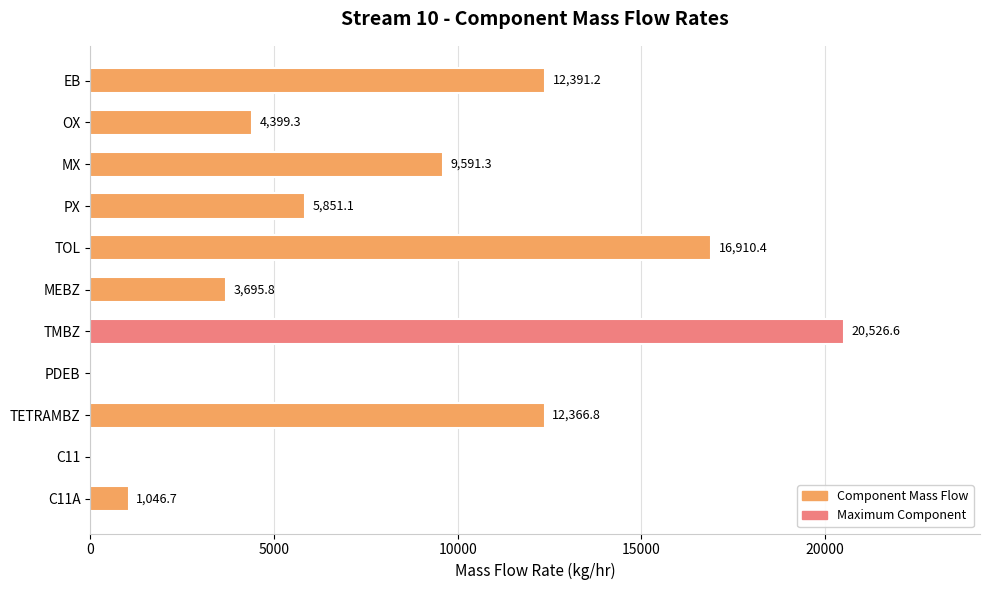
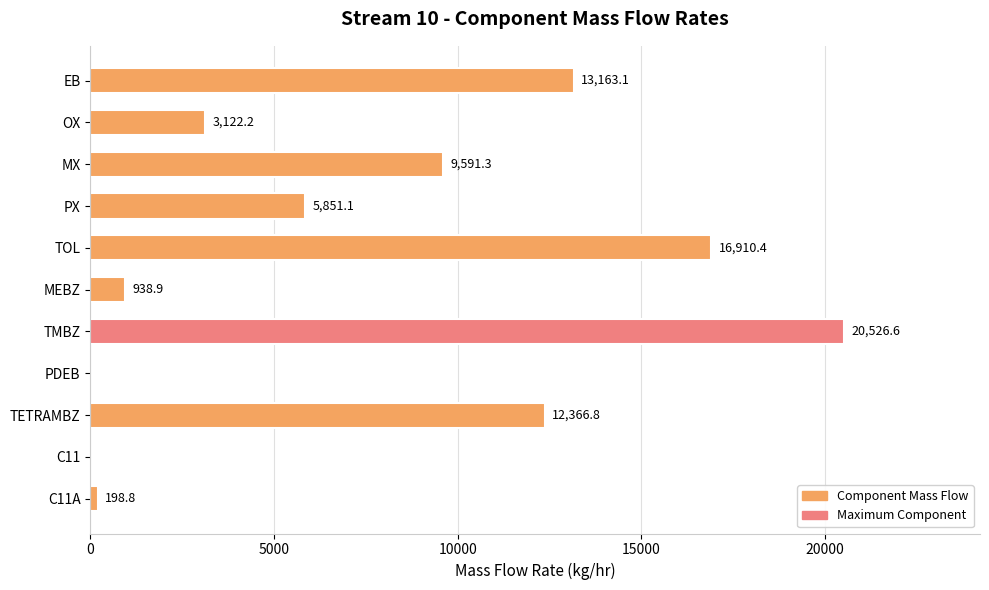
  {
-   "EB": "12,391.2",
-   "OX": "4,399.3",
+   "EB": "13,163.1",
+   "OX": "3,122.2",
    "MX": "9,591.3",
    "PX": "5,851.1",
    "TOL": "16,910.4",
-   "MEBZ": "3,695.8",
+   "MEBZ": "938.9",
    "TMBZ": "20,526.6",
    "TETRAMBZ": "12,366.8",
-   "C11A": "1,046.7"
+   "C11A": "198.8"
  }
